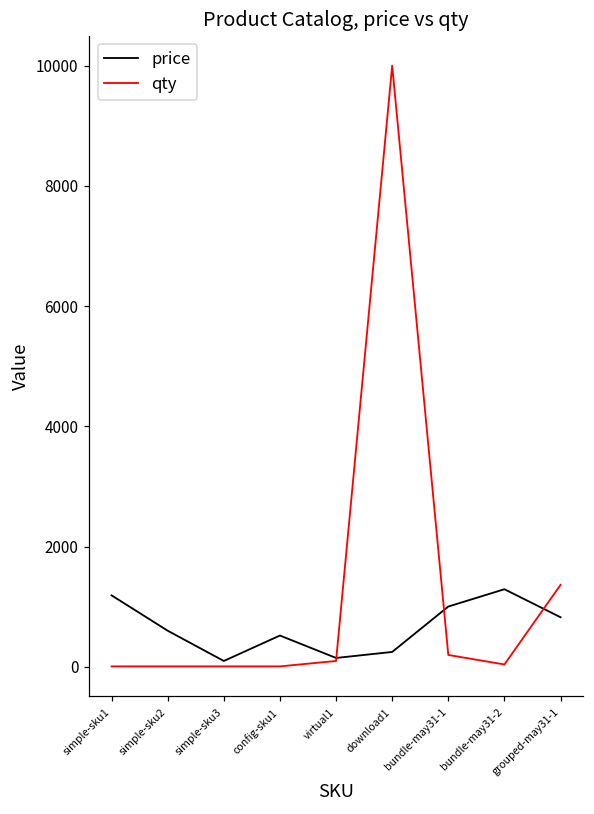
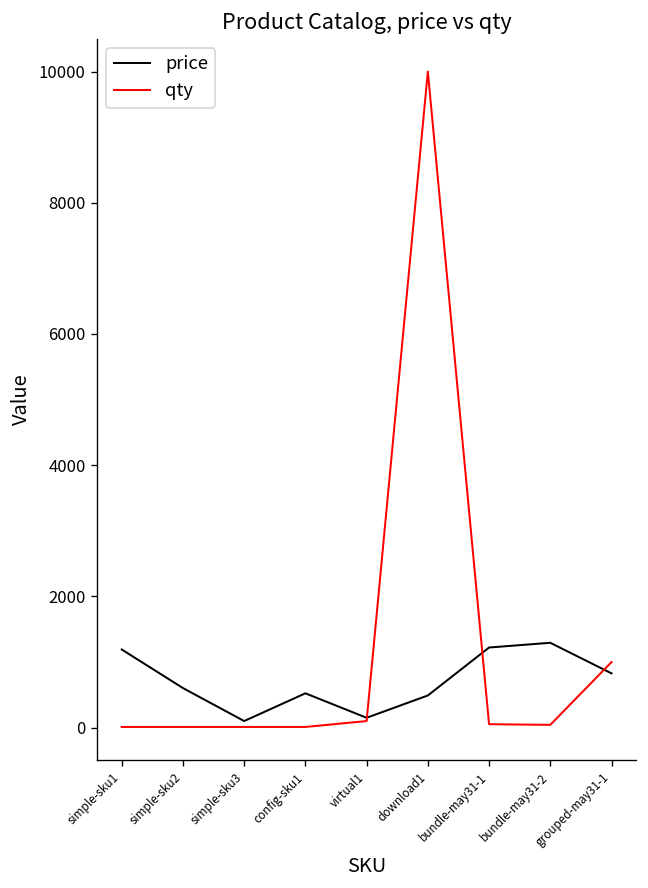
  {
    "price": {
      "simple-sku1": 1200,
      "simple-sku2": 600,
      "simple-sku3": 100,
      "config-sku1": 500,
      "virtual1": 200,
-     "download1": 300,
-     "bundle-may31-1": 1000,
+     "download1": 500,
+     "bundle-may31-1": 1200,
      "bundle-may31-2": 1300,
      "grouped-may31-1": 800
    },
    "qty": {
      "simple-sku1": 0,
      "simple-sku2": 0,
      "simple-sku3": 0,
      "config-sku1": 0,
      "virtual1": 100,
      "download1": 10000,
-     "bundle-may31-1": 200,
+     "bundle-may31-1": 100,
      "bundle-may31-2": 0,
-     "grouped-may31-1": 1400
+     "grouped-may31-1": 1000
    }
  }
